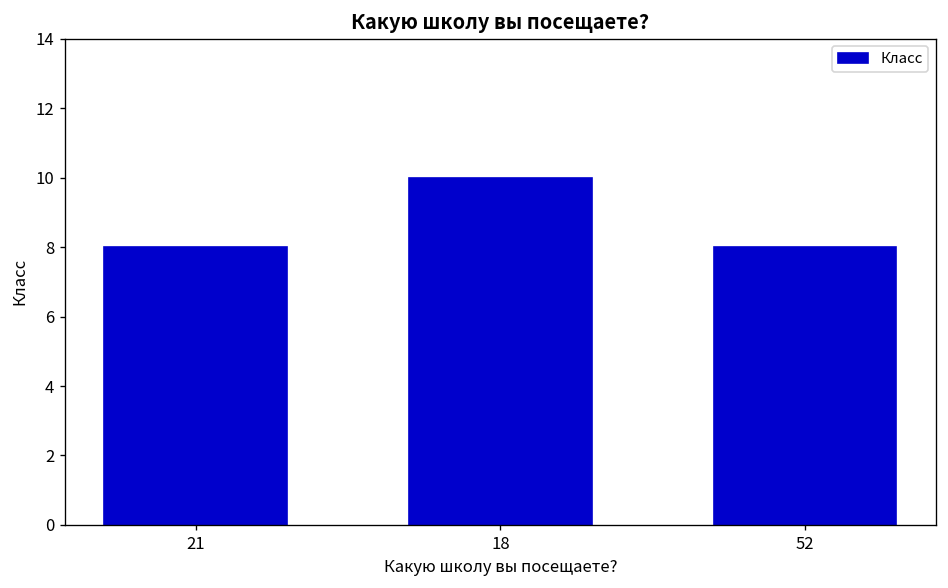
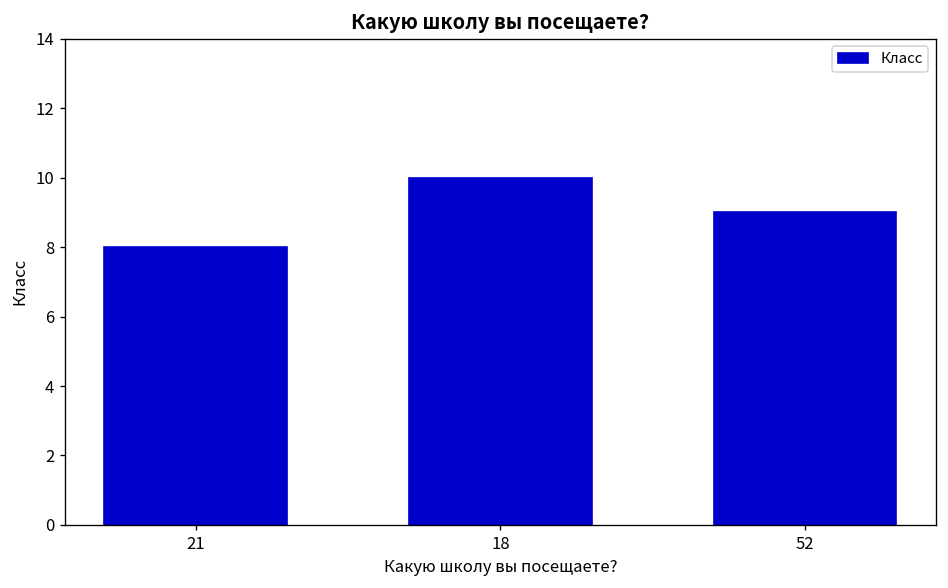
  {
    "21": 8,
    "18": 10,
-   "52": 8
+   "52": 9
  }
